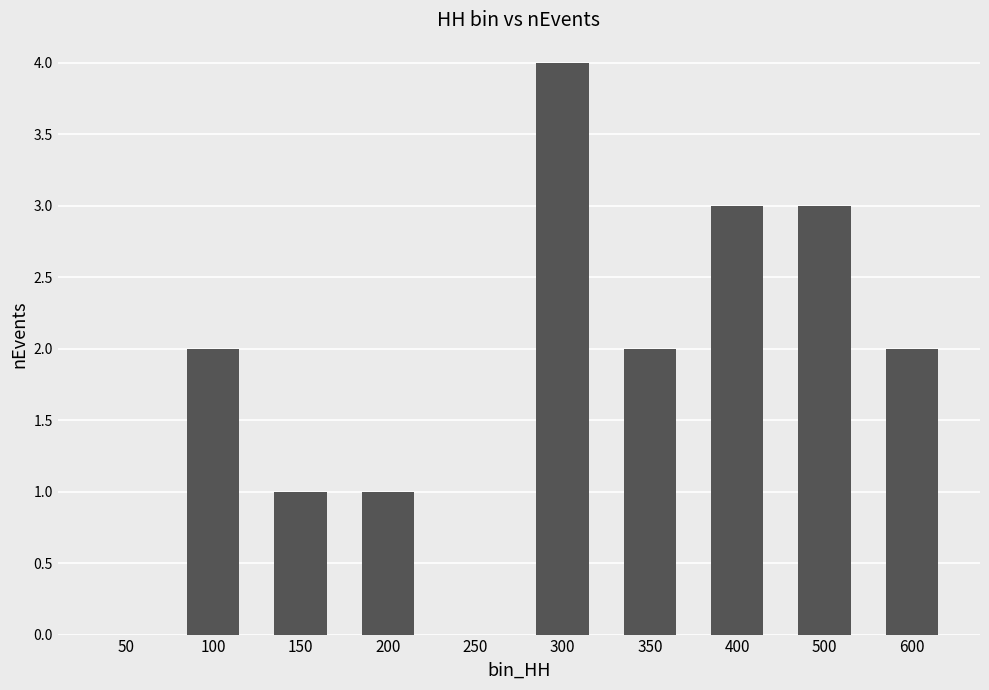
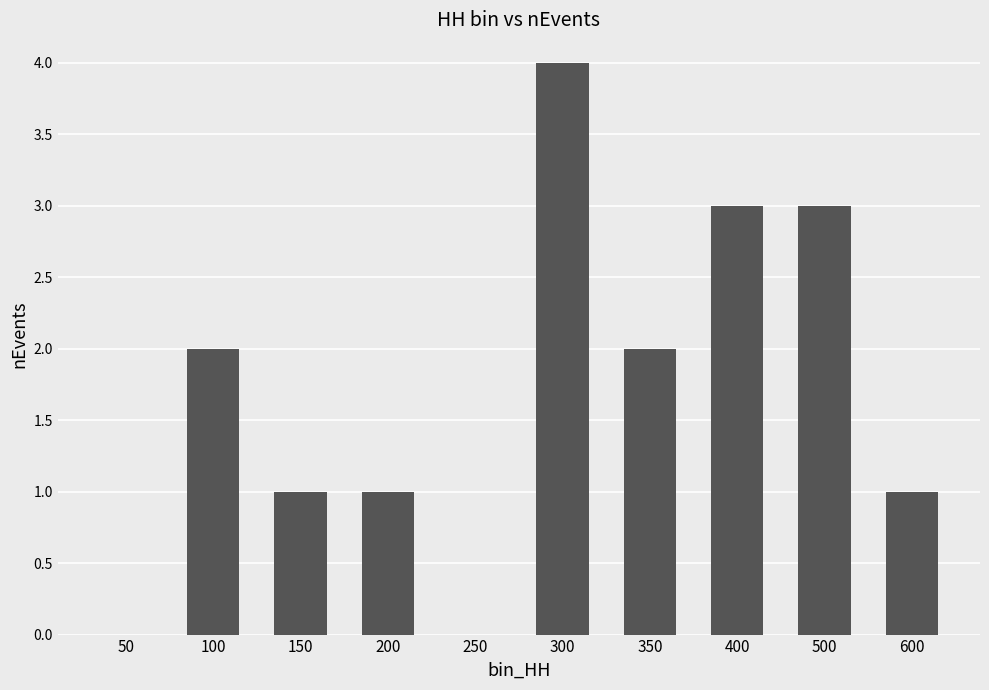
  {
    "50": 0,
    "100": 2,
    "150": 1,
    "200": 1,
    "250": 0,
    "300": 4,
    "350": 2,
    "400": 3,
    "500": 3,
-   "600": 2
+   "600": 1
  }
